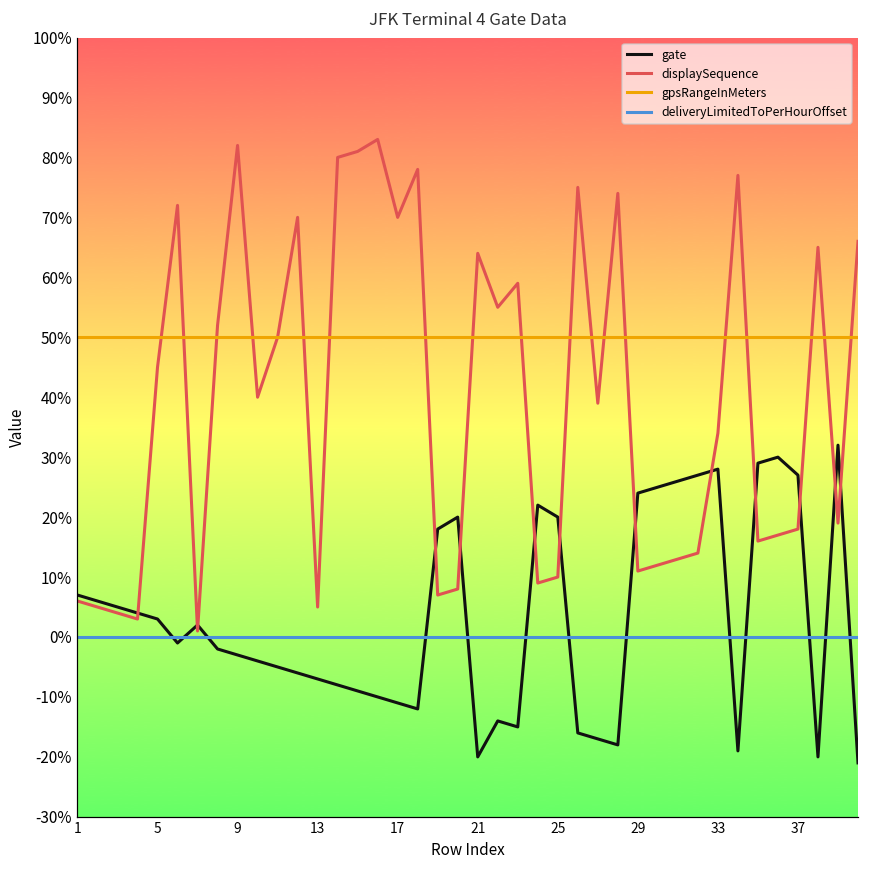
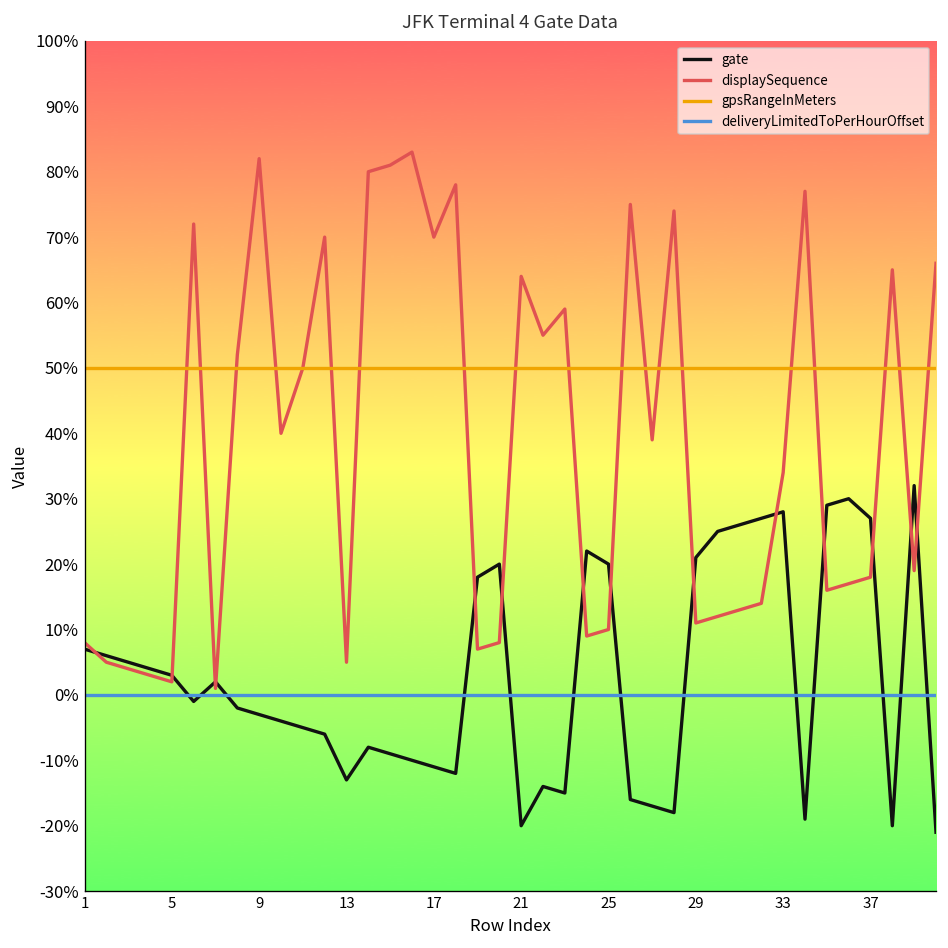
  {
    "gate": {
      "1": "7%",
      "5": "3%",
      "9": "-3%",
-     "13": "-7%",
+     "13": "-13%",
      "17": "-11%",
      "21": "-20%",
      "25": "20%",
-     "29": "24%",
+     "29": "21%",
      "33": "28%",
      "37": "27%"
    },
    "displaySequence": {
-     "1": "6%",
-     "5": "45%",
+     "1": "8%",
+     "5": "2%",
      "9": "82%",
      "13": "5%",
      "17": "70%",
      "21": "64%",
      "25": "10%",
      "29": "11%",
      "33": "34%",
      "37": "18%"
    },
    "gpsRangeInMeters": {
      "1": "50%",
      "5": "50%",
      "9": "50%",
      "13": "50%",
      "17": "50%",
      "21": "50%",
      "25": "50%",
      "29": "50%",
      "33": "50%",
      "37": "50%"
    },
    "deliveryLimitedToPerHourOffset": {
      "1": "0%",
      "5": "0%",
      "9": "0%",
      "13": "0%",
      "17": "0%",
      "21": "0%",
      "25": "0%",
      "29": "0%",
      "33": "0%",
      "37": "0%"
    }
  }
